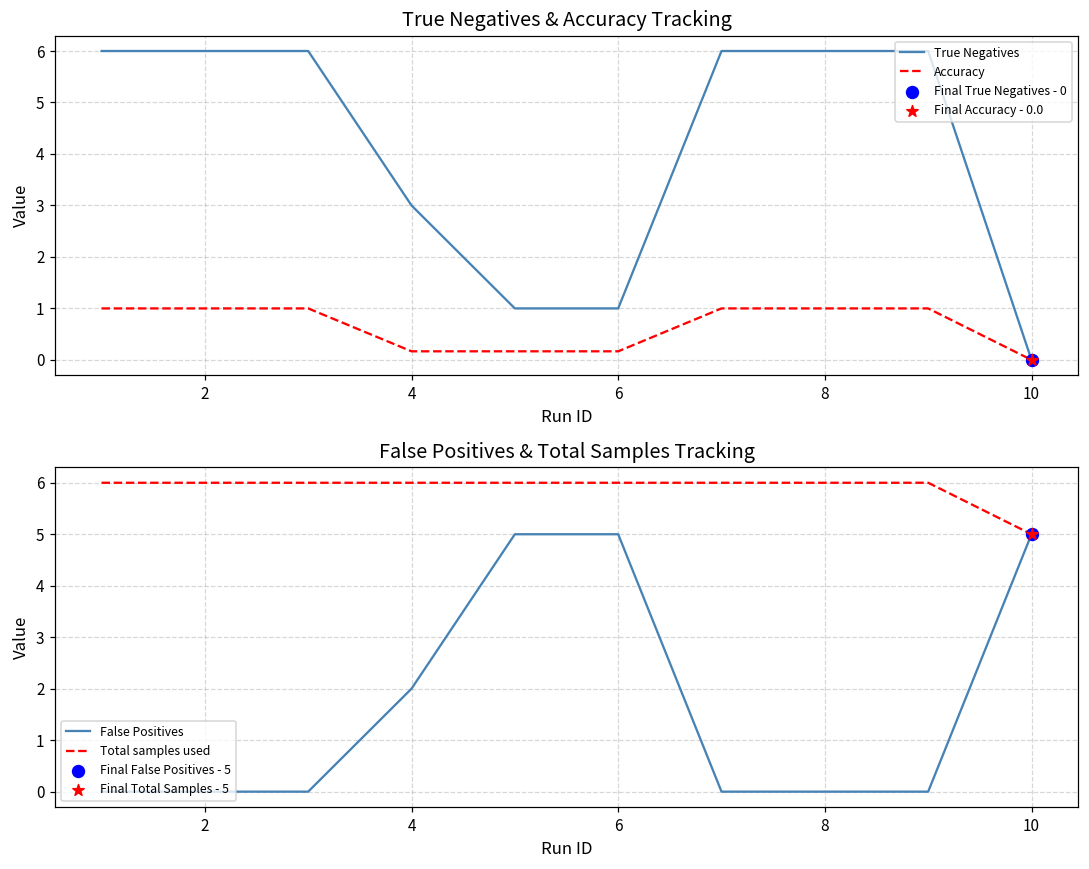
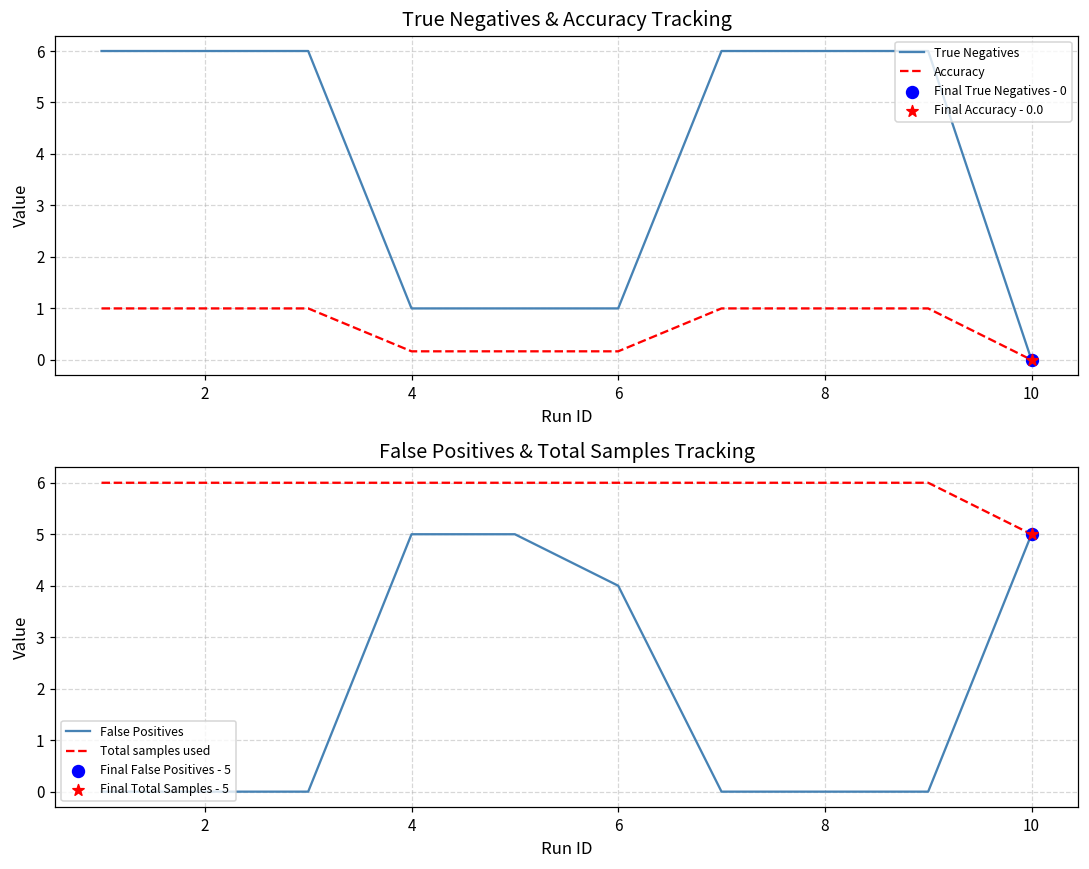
  {
    "True Negatives & Accuracy Tracking": {
      "True Negatives": {
        "2": 6,
-       "4": 3,
+       "4": 1,
        "6": 1,
        "8": 6
      }
    },
    "False Positives & Total Samples Tracking": {
      "False Positives": {
-       "4": 2,
-       "6": 5,
+       "4": 5,
+       "6": 4,
        "8": 0
      }
    }
  }
